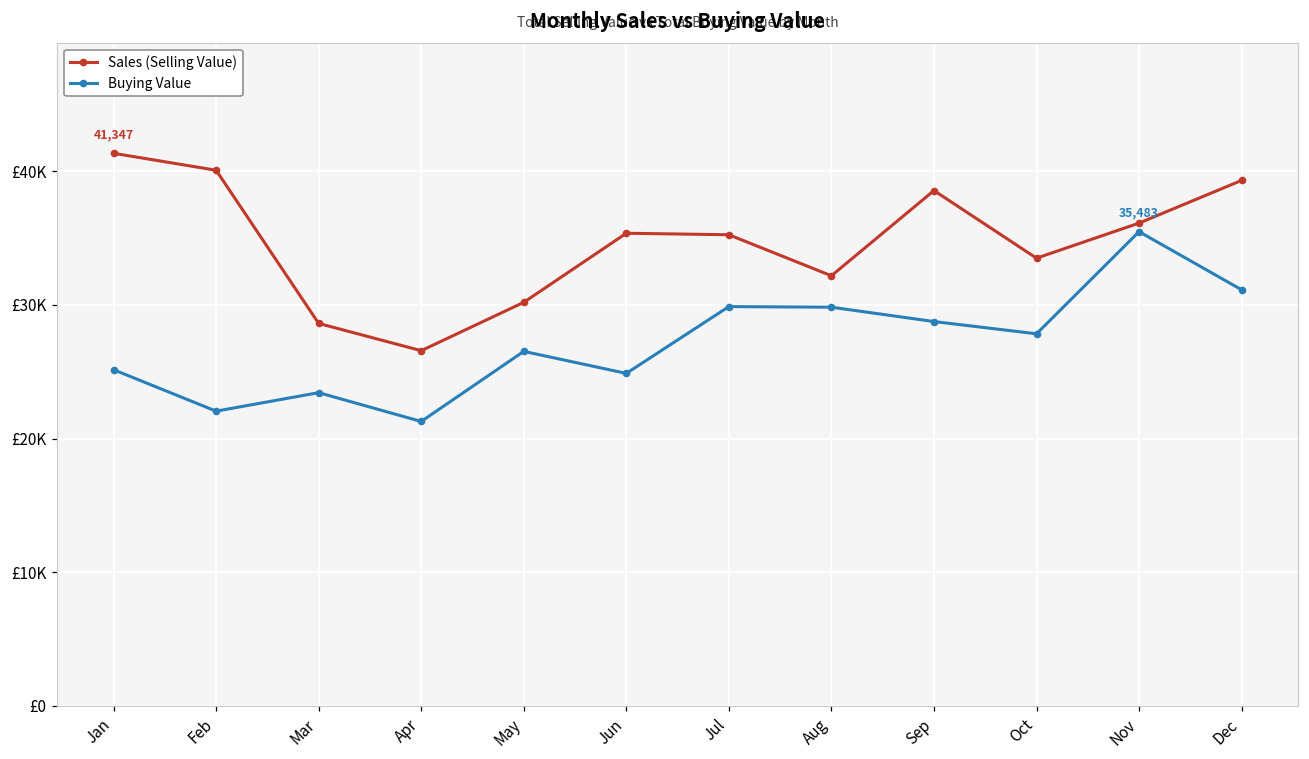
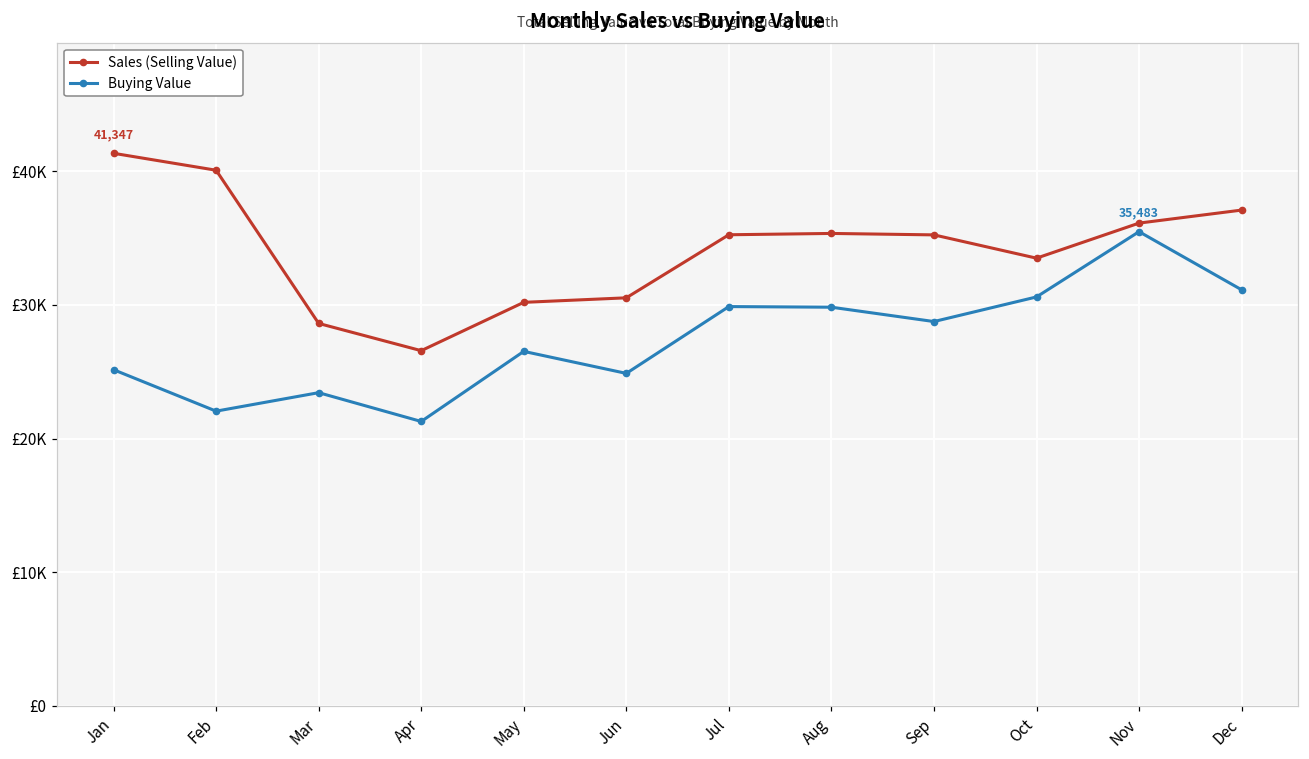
  {
    "Sales (Selling Value)": {
      "Feb": "£40100",
      "Mar": "£28600",
      "Apr": "£26600",
      "May": "£30200",
-     "Jun": "£35400",
+     "Jun": "£30500",
      "Jul": "£35300",
-     "Aug": "£32200",
-     "Sep": "£38600",
+     "Aug": "£35400",
+     "Sep": "£35200",
      "Oct": "£33500",
-     "Dec": "£39300"
+     "Dec": "£37100"
    },
    "Buying Value": {
      "Jan": "£25200",
      "Feb": "£22100",
      "Mar": "£23400",
      "Apr": "£21300",
      "May": "£26500",
      "Jun": "£24900",
      "Jul": "£29900",
      "Aug": "£29800",
      "Sep": "£28800",
-     "Oct": "£27800",
+     "Oct": "£30600",
      "Dec": "£31100"
    }
  }
